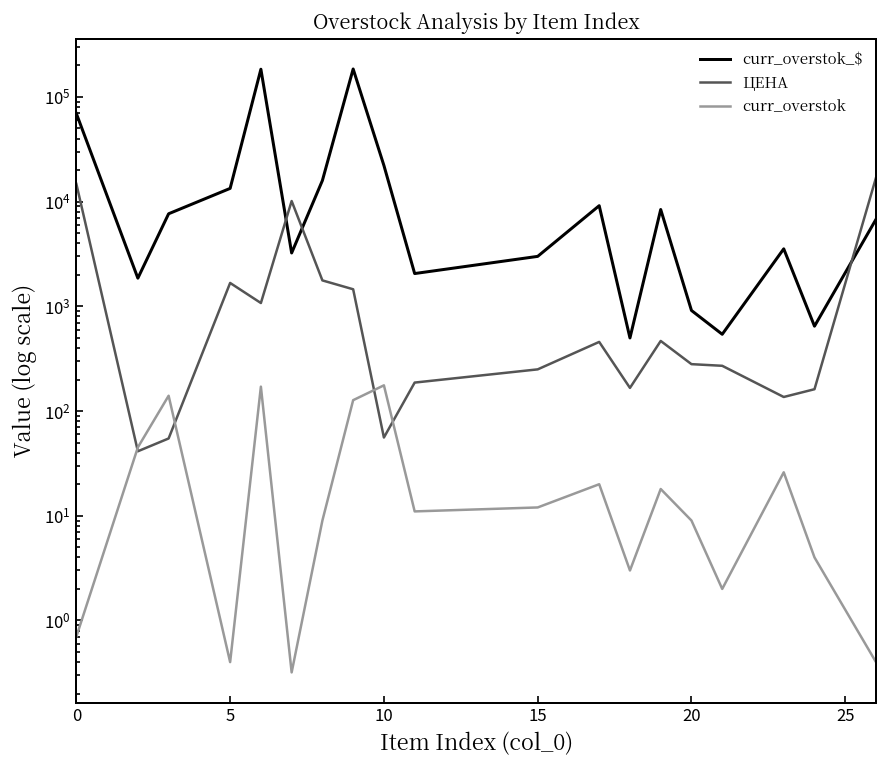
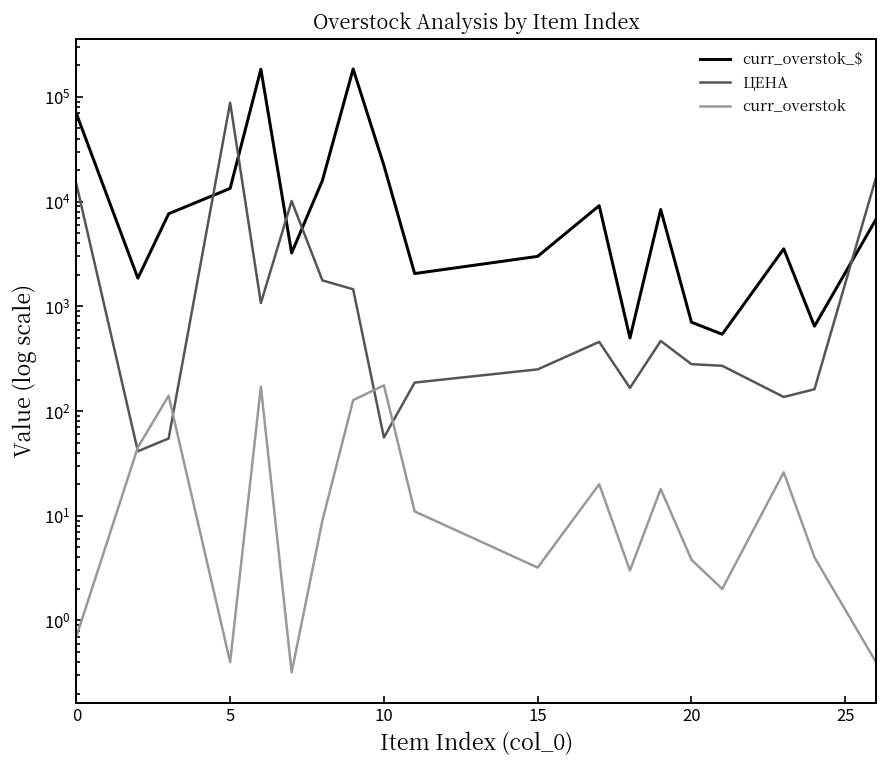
  {
    "curr_overstok_$": {
      "0": 70000,
      "5": 13000,
      "10": 22000,
      "15": 3000,
-     "20": 900
+     "20": 700
    },
    "ЦЕНА": {
      "0": 15000,
-     "5": 1700,
+     "5": 90000,
      "10": 60,
      "15": 250,
      "20": 280
    },
    "curr_overstok": {
      "0": 0.7,
      "5": 0.4,
      "10": 180,
-     "15": 12,
-     "20": 9
+     "15": 3.2,
+     "20": 4
    }
  }
